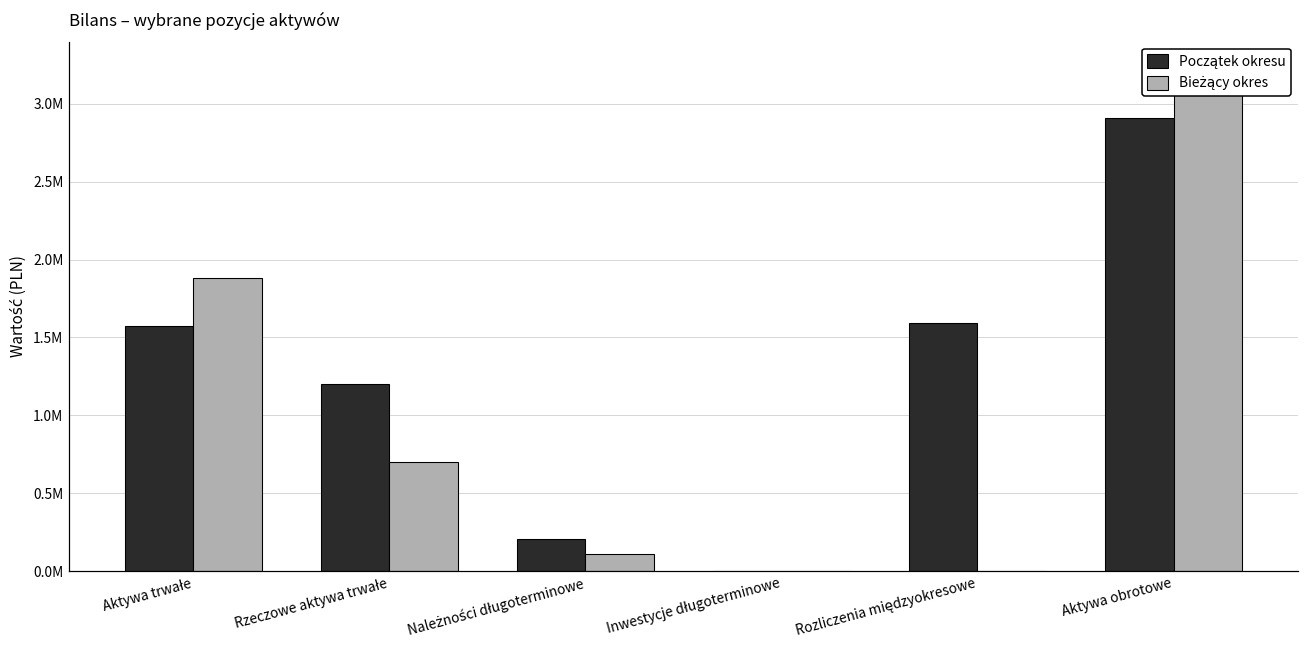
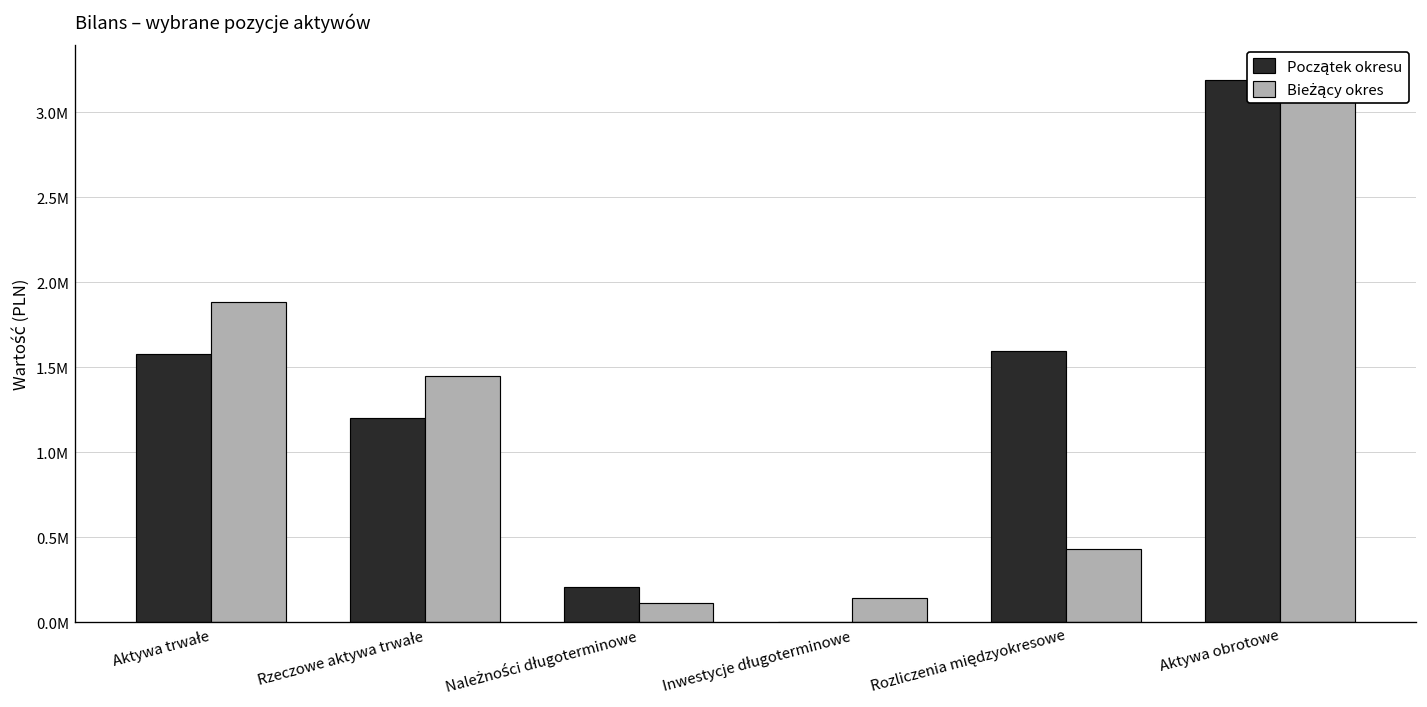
  {
    "Początek okresu": {
      "Aktywa trwałe": 1580000,
      "Rzeczowe aktywa trwałe": 1200000,
      "Należności długoterminowe": 210000,
      "Rozliczenia międzyokresowe": 1590000,
-     "Aktywa obrotowe": 2910000
+     "Aktywa obrotowe": 3190000
    },
    "Bieżący okres": {
      "Aktywa trwałe": 1880000,
-     "Rzeczowe aktywa trwałe": 700000,
+     "Rzeczowe aktywa trwałe": 1450000,
      "Należności długoterminowe": 110000,
-     "Inwestycje długoterminowe": 0,
-     "Rozliczenia międzyokresowe": 0
+     "Inwestycje długoterminowe": 140000,
+     "Rozliczenia międzyokresowe": 430000
    }
  }
